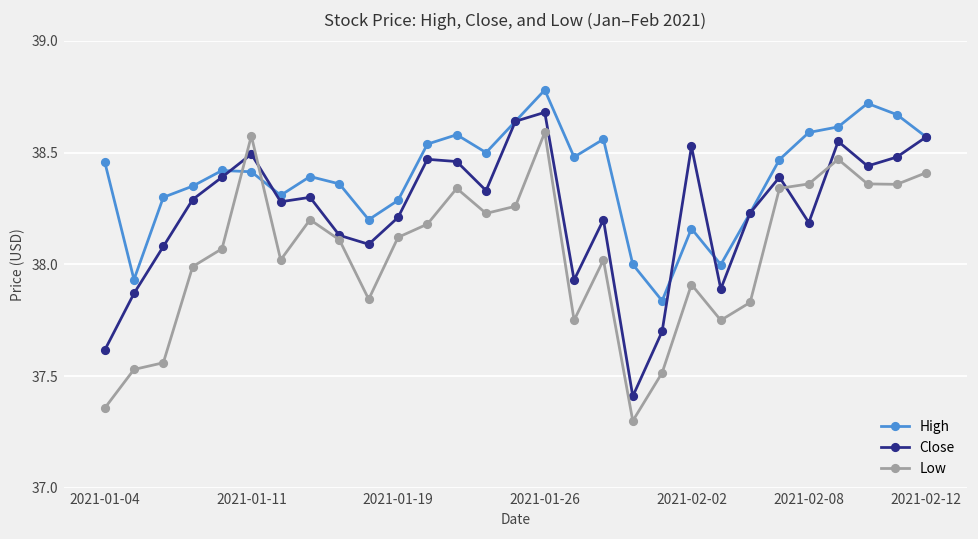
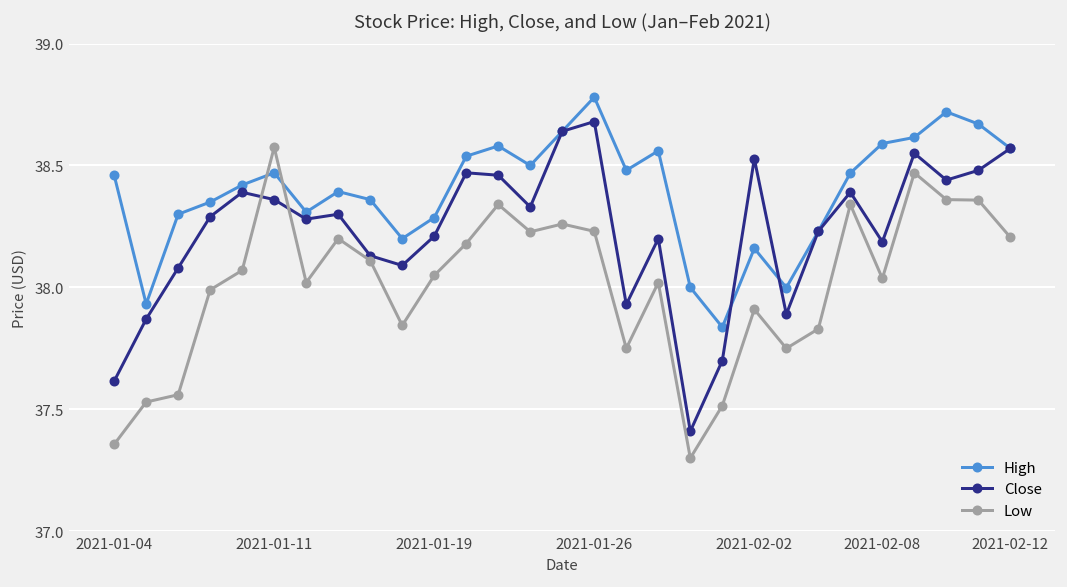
  {
    "High": {
      "2021-01-04": 38.46,
-     "2021-01-11": 38.41,
+     "2021-01-11": 38.47,
      "2021-01-19": 38.29,
      "2021-01-26": 38.78,
      "2021-02-02": 38.16,
      "2021-02-08": 38.59
    },
    "Close": {
      "2021-01-04": 37.62,
-     "2021-01-11": 38.49,
+     "2021-01-11": 38.36,
      "2021-01-19": 38.21,
      "2021-01-26": 38.68,
      "2021-02-02": 38.53,
      "2021-02-08": 38.19
    },
    "Low": {
      "2021-01-04": 37.36,
      "2021-01-11": 38.57,
-     "2021-01-19": 38.12,
-     "2021-01-26": 38.59,
+     "2021-01-19": 38.05,
+     "2021-01-26": 38.23,
      "2021-02-02": 37.91,
-     "2021-02-08": 38.36,
-     "2021-02-12": 38.41
+     "2021-02-08": 38.04,
+     "2021-02-12": 38.21
    }
  }
